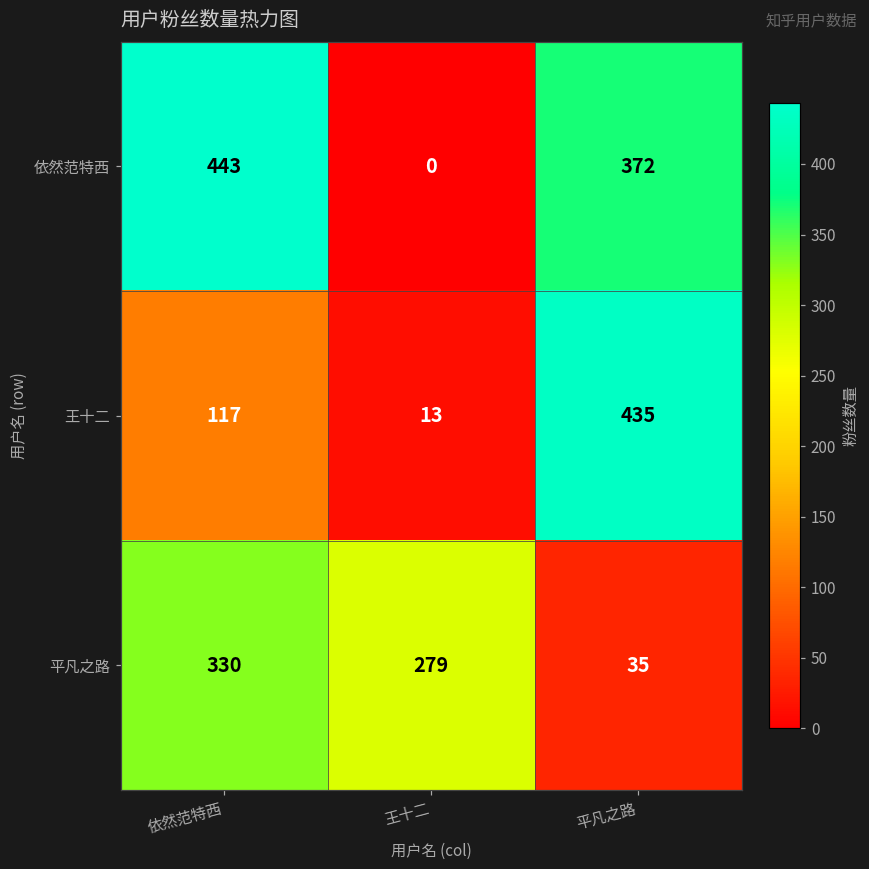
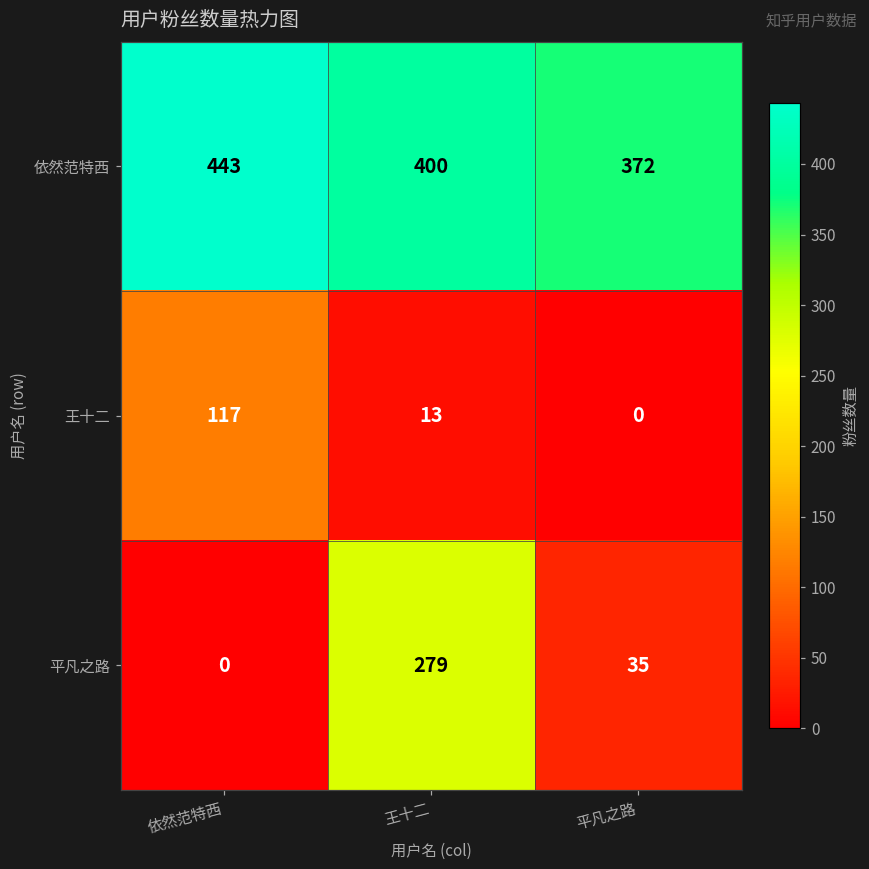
  {
    "依然范特西": {
      "依然范特西": 443,
-     "王十二": 0,
+     "王十二": 400,
      "平凡之路": 372
    },
    "王十二": {
      "依然范特西": 117,
      "王十二": 13,
-     "平凡之路": 435
+     "平凡之路": 0
    },
    "平凡之路": {
-     "依然范特西": 330,
+     "依然范特西": 0,
      "王十二": 279,
      "平凡之路": 35
    }
  }
